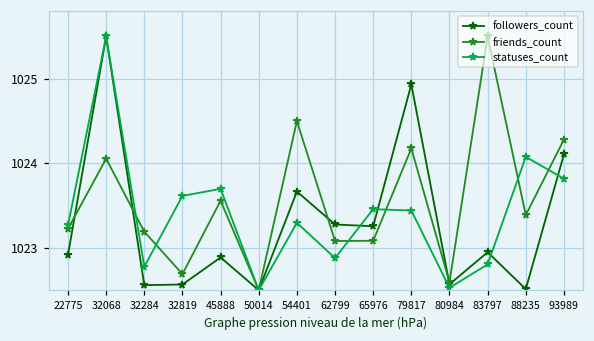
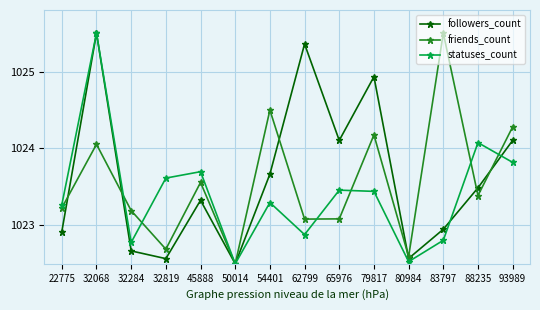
  {
    "followers_count": {
      "22775": 1022.9,
-     "32284": 1022.6,
+     "32284": 1022.7,
      "32819": 1022.6,
-     "45888": 1022.9,
+     "45888": 1023.3,
      "54401": 1023.7,
-     "62799": 1023.3,
-     "65976": 1023.3,
+     "62799": 1025.4,
+     "65976": 1024.1,
      "79817": 1024.9,
      "83797": 1022.9,
-     "88235": 1022.5,
+     "88235": 1023.5,
      "93989": 1024.1
    }
  }
